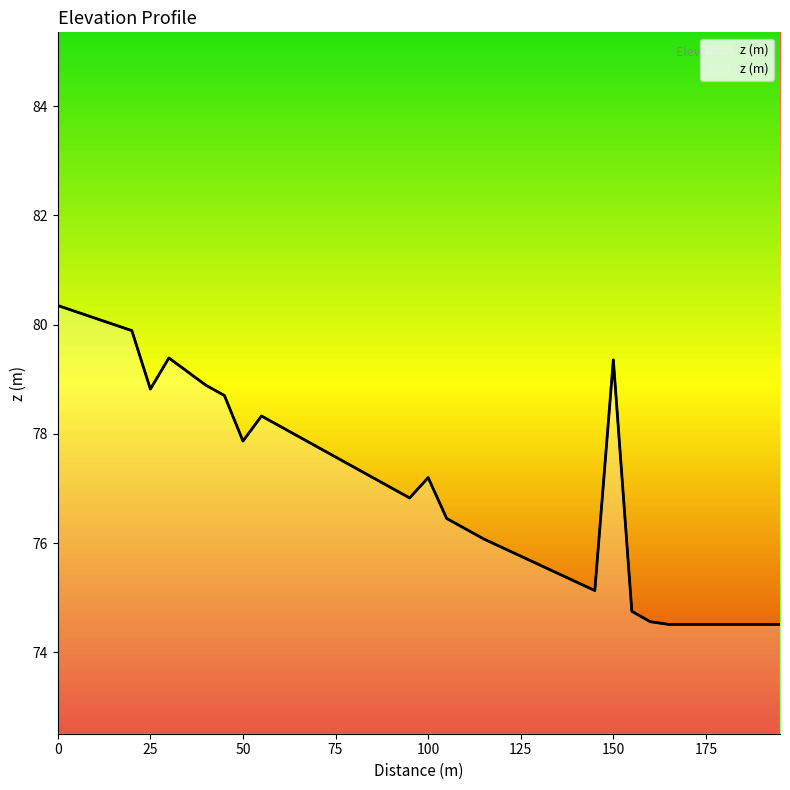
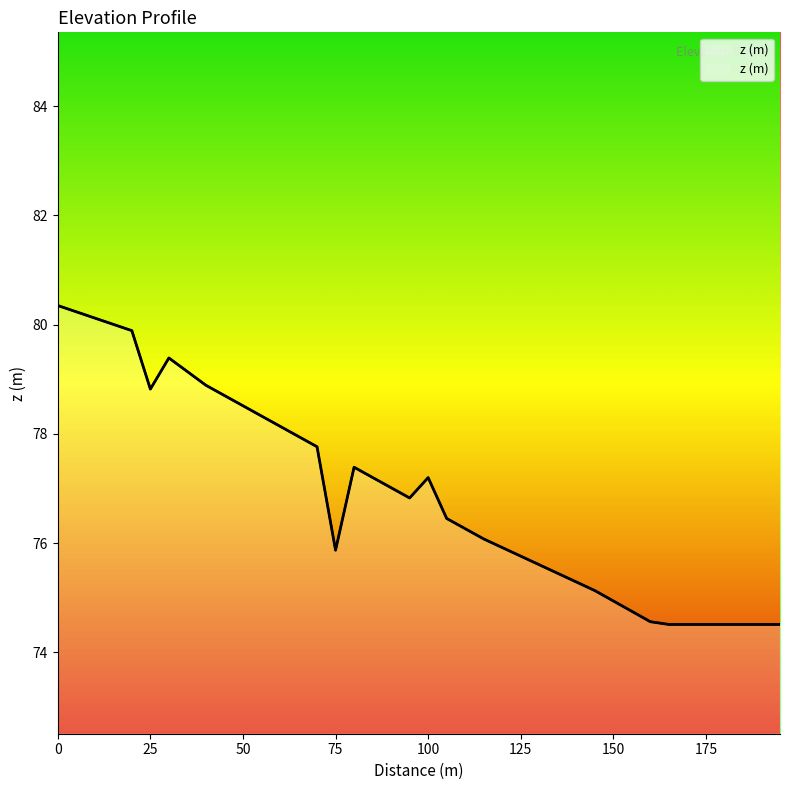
  {
    "0": 80.4,
    "25": 78.8,
-   "50": 77.9,
-   "75": 77.6,
+   "50": 78.5,
+   "75": 75.9,
    "100": 77.2,
    "125": 75.8,
-   "150": 79.4,
+   "150": 74.9,
    "175": 74.5
  }
